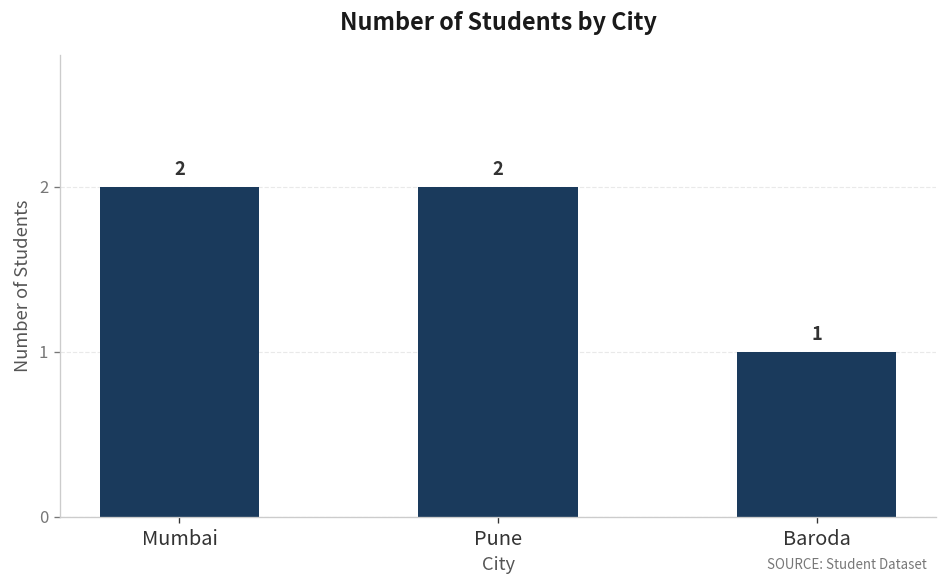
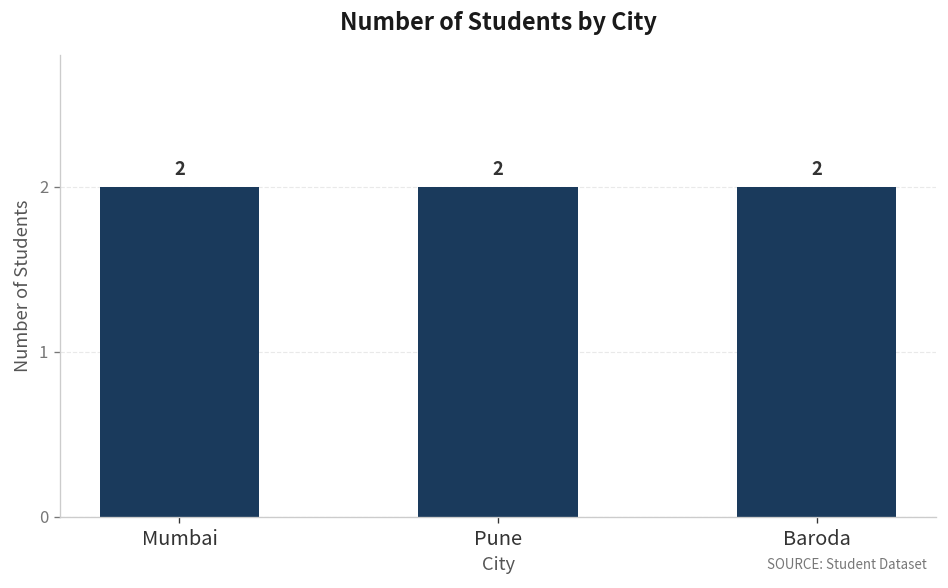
  {
    "Mumbai": 2,
    "Pune": 2,
-   "Baroda": 1
+   "Baroda": 2
  }
